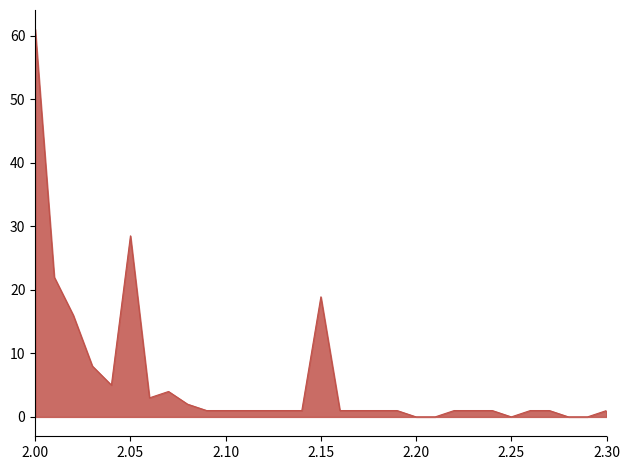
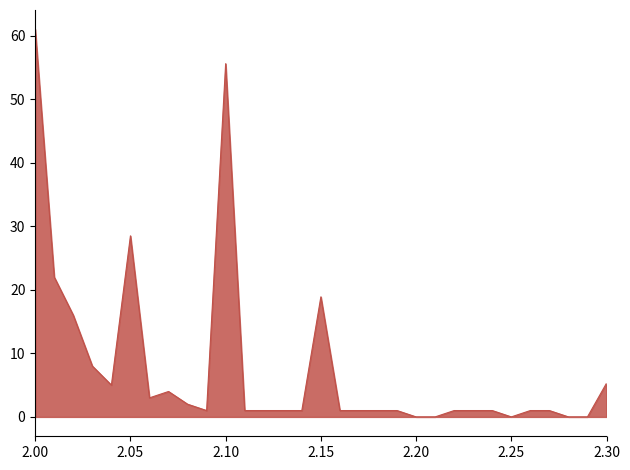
  {
    "2.00": 61,
    "2.05": 29,
-   "2.10": 1,
+   "2.10": 56,
    "2.15": 19,
    "2.20": 0,
    "2.25": 0,
-   "2.30": 1
+   "2.30": 5
  }
